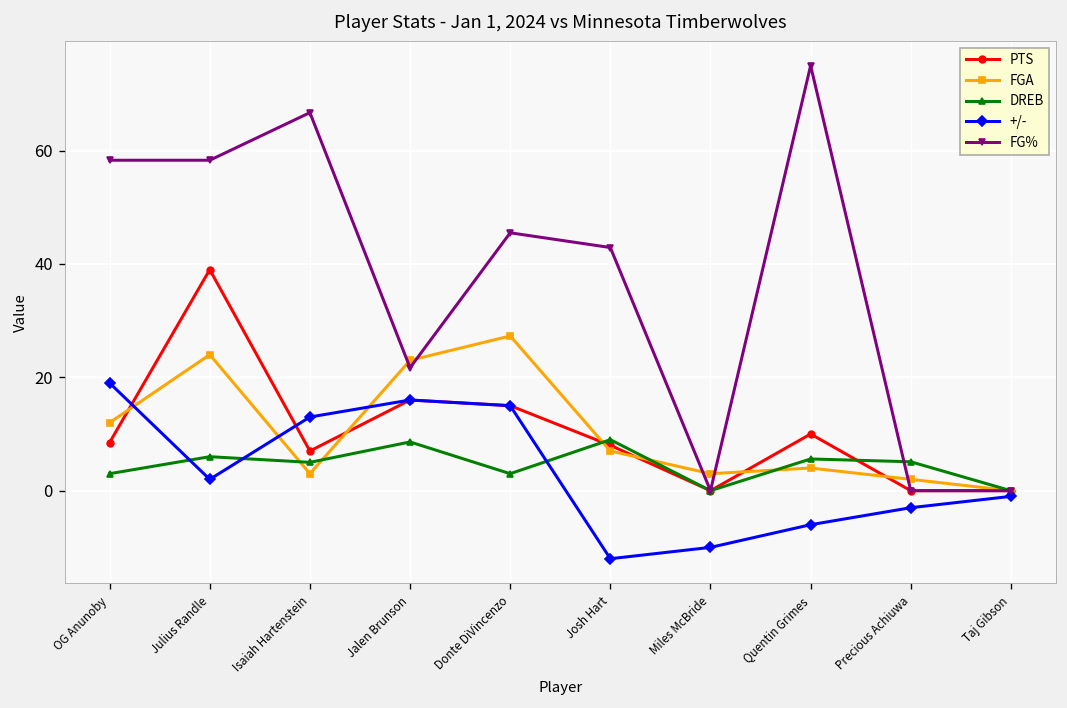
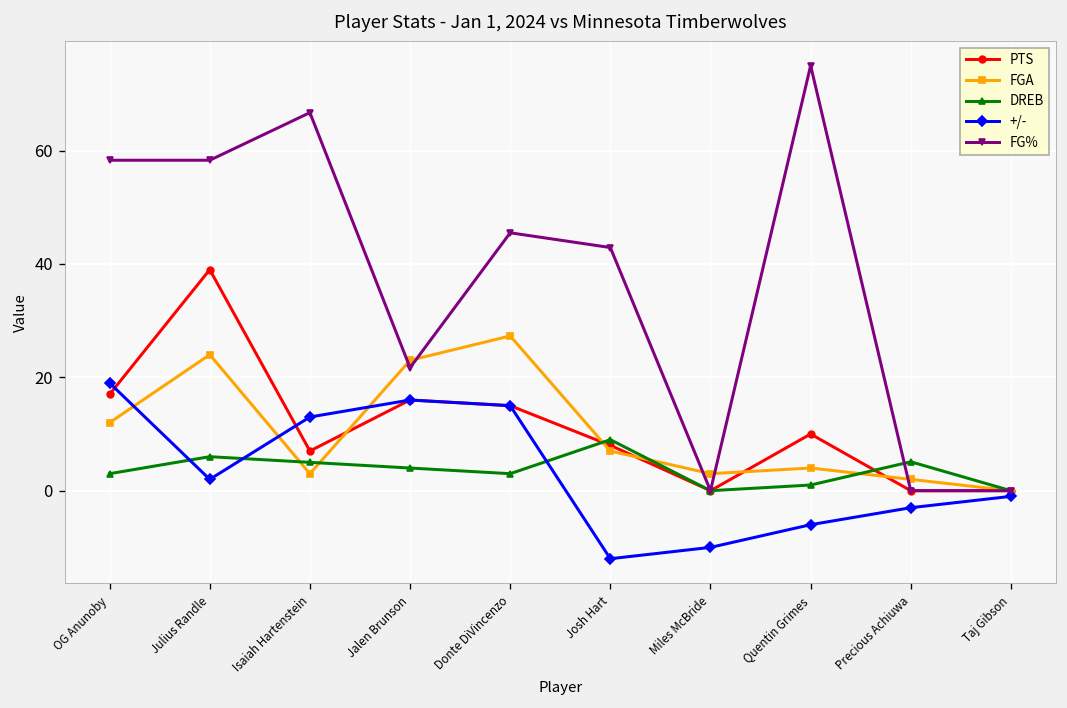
  {
    "PTS": {
-     "OG Anunoby": 9,
+     "OG Anunoby": 17,
      "Julius Randle": 39,
      "Isaiah Hartenstein": 7,
      "Josh Hart": 8,
      "Quentin Grimes": 10
    },
    "FGA": {
      "OG Anunoby": 12,
      "Julius Randle": 24,
      "Isaiah Hartenstein": 3,
      "Jalen Brunson": 23,
      "Donte DiVincenzo": 27,
      "Josh Hart": 7,
      "Miles McBride": 3,
      "Quentin Grimes": 4,
      "Precious Achiuwa": 2
    },
    "DREB": {
      "OG Anunoby": 3,
      "Julius Randle": 6,
      "Isaiah Hartenstein": 5,
-     "Jalen Brunson": 9,
+     "Jalen Brunson": 4,
      "Donte DiVincenzo": 3,
      "Josh Hart": 9,
-     "Quentin Grimes": 6,
+     "Quentin Grimes": 1,
      "Precious Achiuwa": 5
    },
    "+/-": {
      "OG Anunoby": 19,
      "Julius Randle": 2,
      "Isaiah Hartenstein": 13,
      "Josh Hart": -12,
      "Miles McBride": -10,
      "Quentin Grimes": -6,
      "Precious Achiuwa": -3,
      "Taj Gibson": -1
    },
    "FG%": {
      "OG Anunoby": 58,
      "Julius Randle": 58,
      "Isaiah Hartenstein": 67,
      "Jalen Brunson": 22,
      "Donte DiVincenzo": 46,
      "Josh Hart": 43,
      "Quentin Grimes": 75
    }
  }
